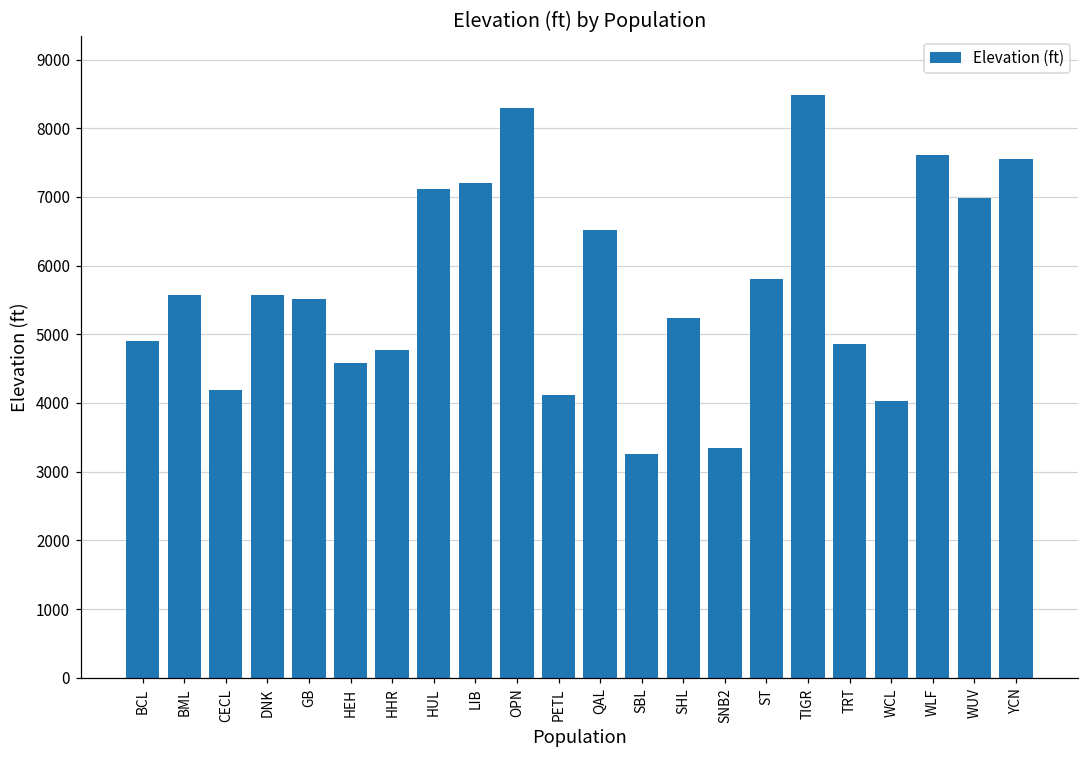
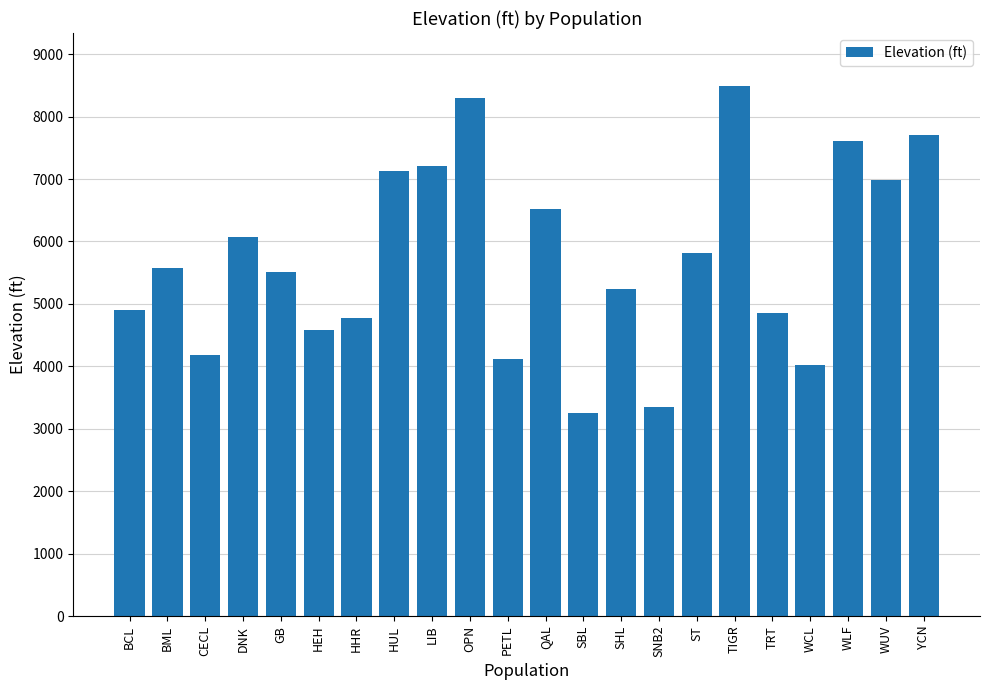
  {
    "BCL": 4900,
    "BML": 5600,
    "CECL": 4200,
-   "DNK": 5600,
+   "DNK": 6100,
    "GB": 5500,
    "HEH": 4600,
    "HHR": 4800,
    "HUL": 7100,
    "LIB": 7200,
    "OPN": 8300,
    "PETL": 4100,
    "QAL": 6500,
    "SBL": 3300,
    "SHL": 5200,
    "SNB2": 3300,
    "ST": 5800,
    "TIGR": 8500,
    "TRT": 4900,
    "WCL": 4000,
    "WLF": 7600,
    "WUV": 7000,
-   "YCN": 7600
+   "YCN": 7700
  }
